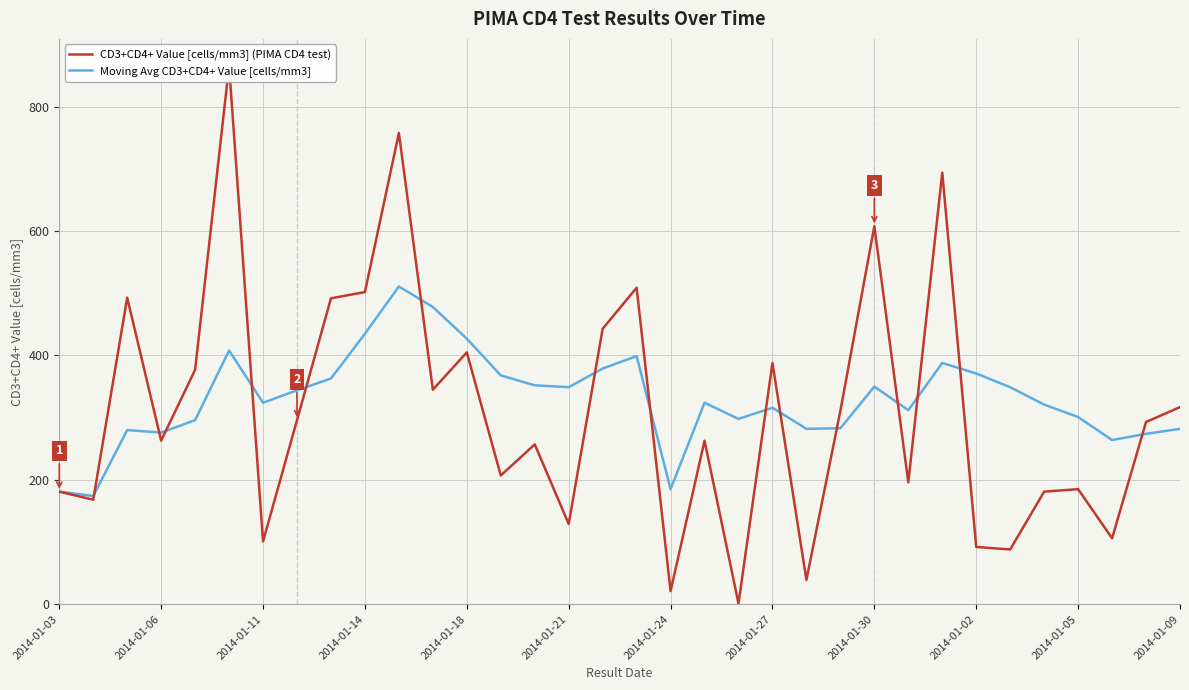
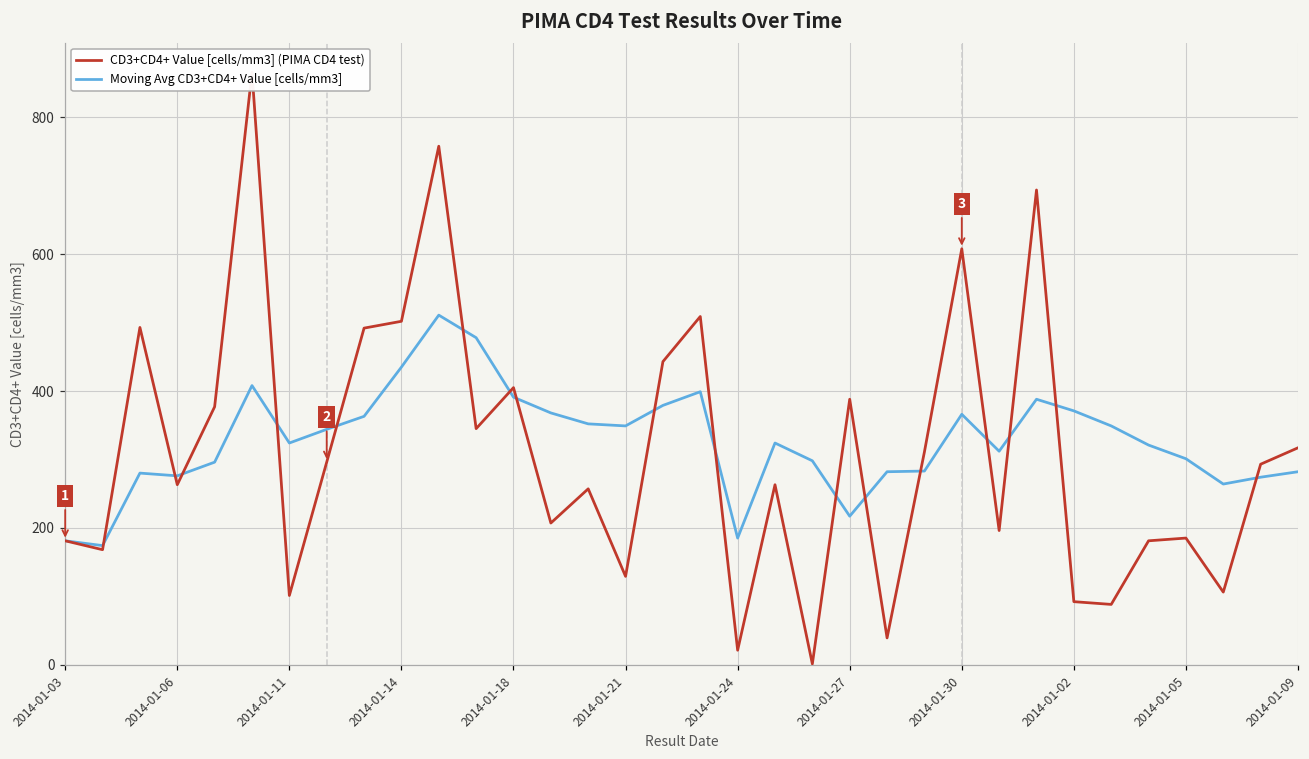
  {
    "CD3+CD4+ Value [cells/mm3] (PIMA CD4 test)": {
      "2014-01-06": 260,
      "2014-01-11": 100,
      "2014-01-14": 500,
      "2014-01-18": 410,
      "2014-01-21": 130,
      "2014-01-24": 20,
      "2014-01-27": 390,
      "2014-01-02": 90,
      "2014-01-09": 320
    },
    "Moving Avg CD3+CD4+ Value [cells/mm3]": {
      "2014-01-06": 280,
      "2014-01-11": 320,
      "2014-01-14": 440,
-     "2014-01-18": 430,
+     "2014-01-18": 390,
      "2014-01-21": 350,
      "2014-01-24": 190,
-     "2014-01-27": 320,
-     "2014-01-30": 350,
+     "2014-01-27": 220,
+     "2014-01-30": 370,
      "2014-01-02": 370,
      "2014-01-09": 280
    }
  }
